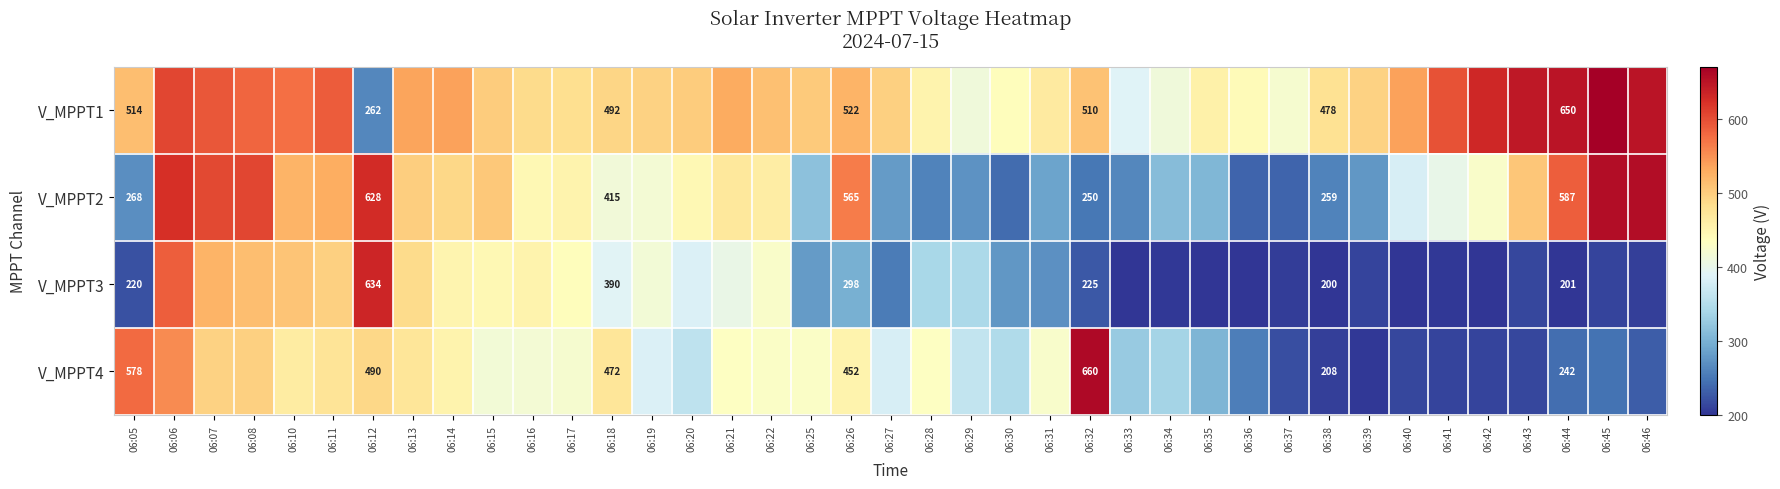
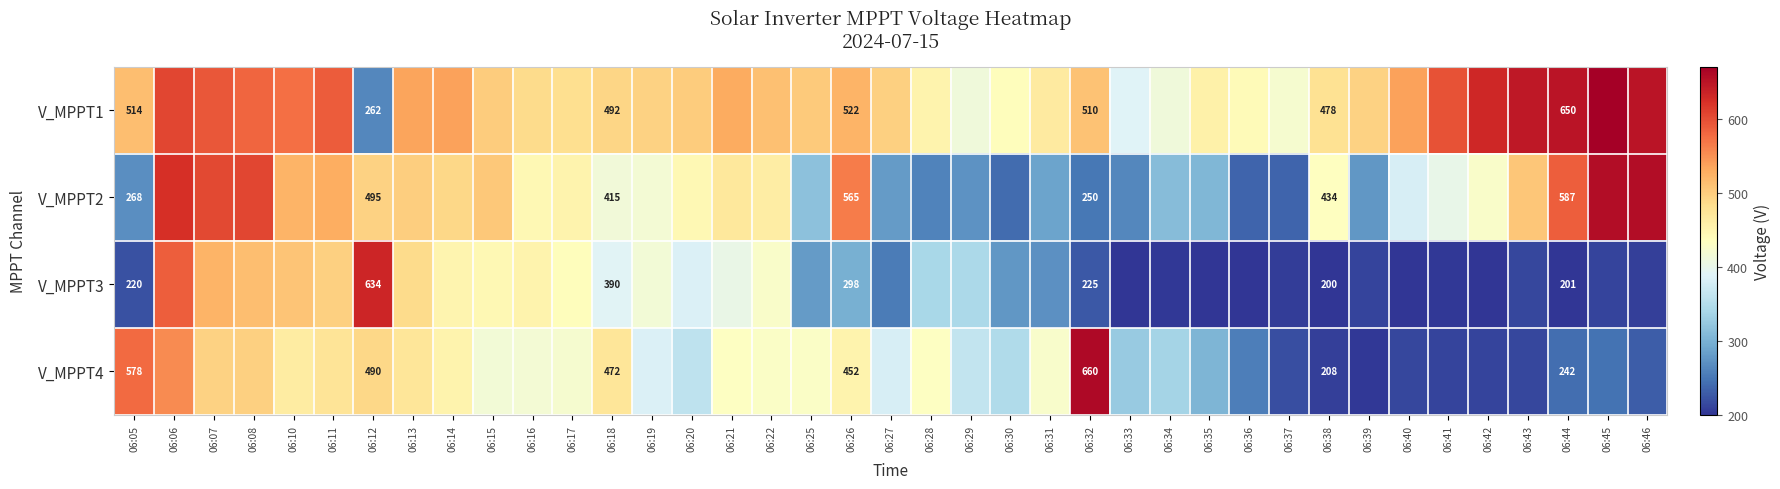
  {
    "V_MPPT1": {
      "06:05": 514,
      "06:12": 262,
      "06:18": 492,
      "06:26": 522,
      "06:32": 510,
      "06:38": 478,
      "06:44": 650
    },
    "V_MPPT2": {
      "06:05": 268,
-     "06:12": 628,
+     "06:12": 495,
      "06:18": 415,
      "06:26": 565,
      "06:32": 250,
-     "06:38": 259,
+     "06:38": 434,
      "06:44": 587
    },
    "V_MPPT3": {
      "06:05": 220,
      "06:12": 634,
      "06:18": 390,
      "06:26": 298,
      "06:32": 225,
      "06:38": 200,
      "06:44": 201
    },
    "V_MPPT4": {
      "06:05": 578,
      "06:12": 490,
      "06:18": 472,
      "06:26": 452,
      "06:32": 660,
      "06:38": 208,
      "06:44": 242
    }
  }
